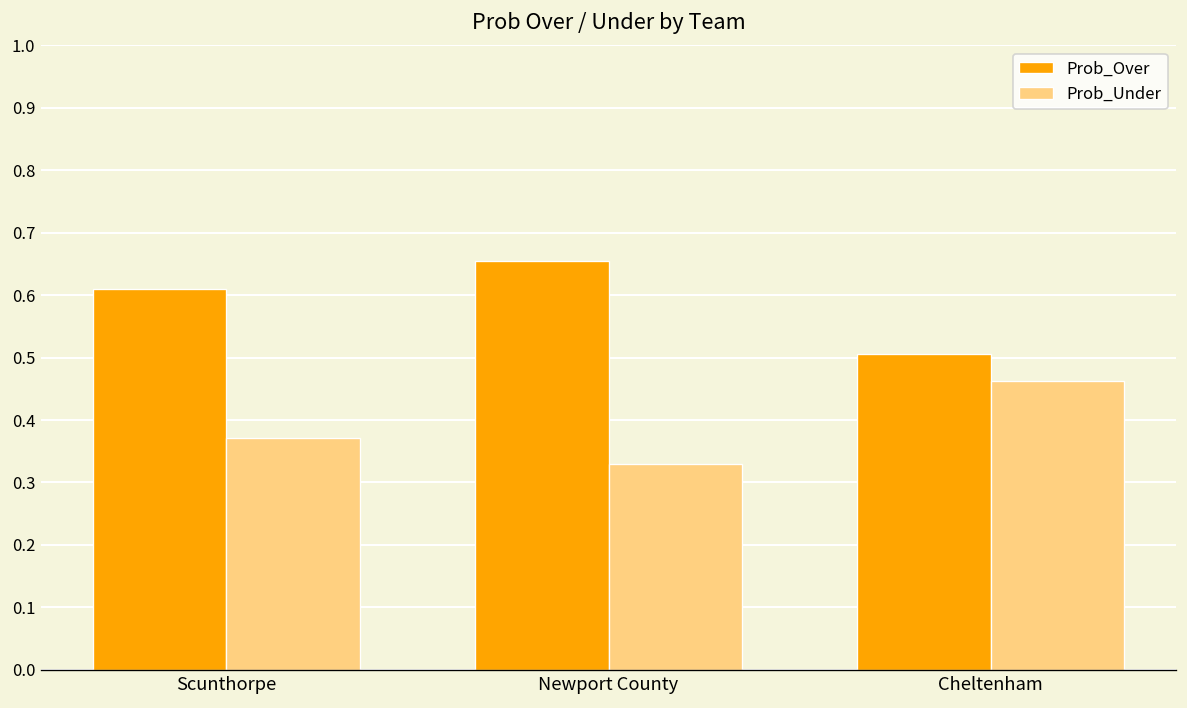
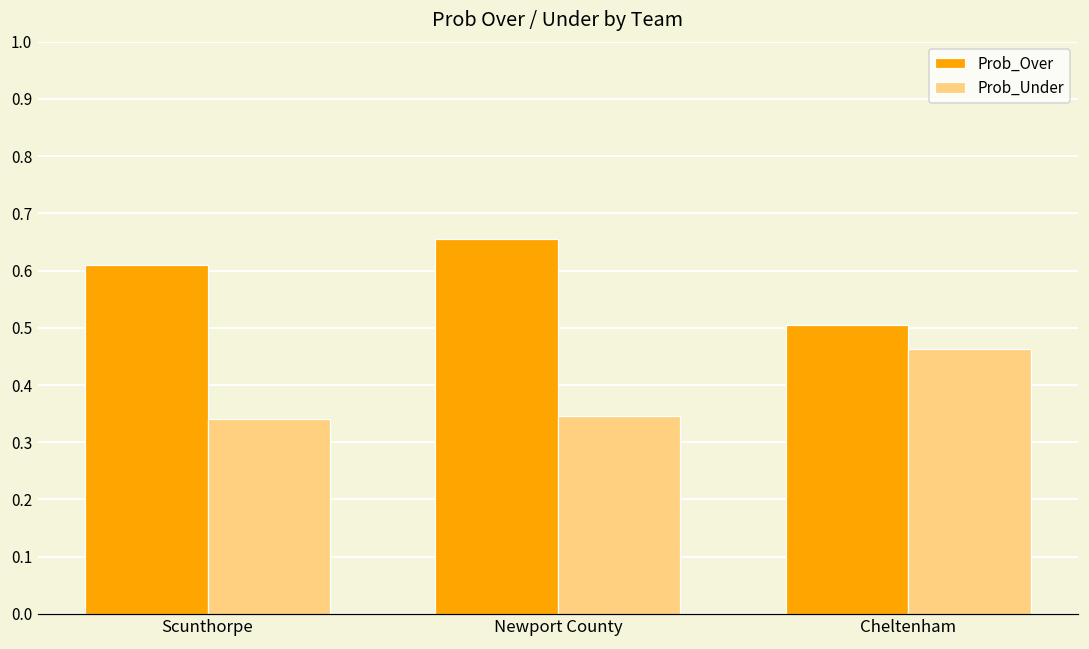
  {
    "Prob_Over": {
      "Scunthorpe": 0.61,
      "Newport County": 0.65,
      "Cheltenham": 0.51
    },
    "Prob_Under": {
-     "Scunthorpe": 0.37,
-     "Newport County": 0.33,
+     "Scunthorpe": 0.34,
+     "Newport County": 0.35,
      "Cheltenham": 0.46
    }
  }
